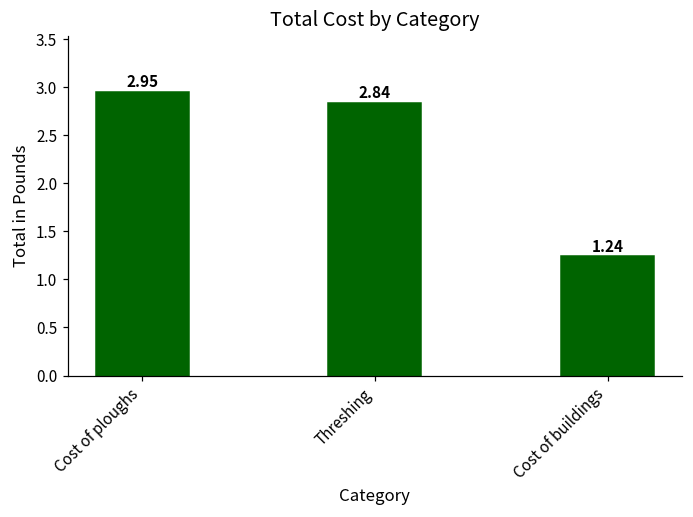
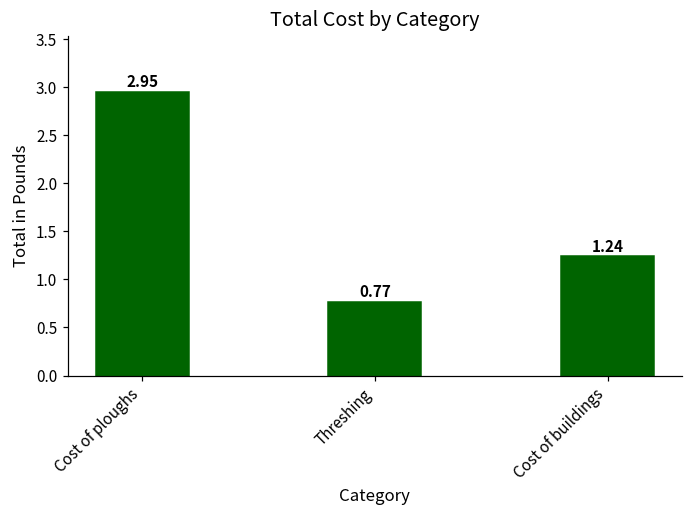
  {
    "Cost of ploughs": 2.95,
-   "Threshing": 2.84,
+   "Threshing": 0.77,
    "Cost of buildings": 1.24
  }
